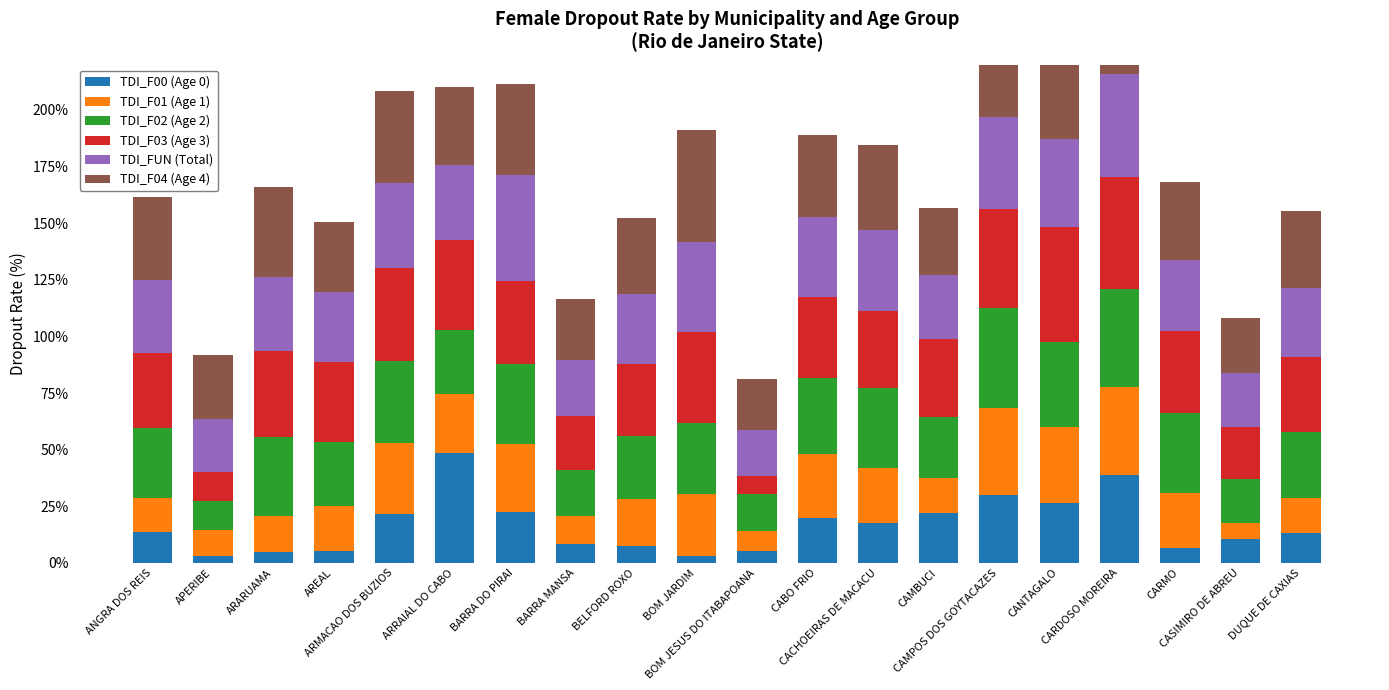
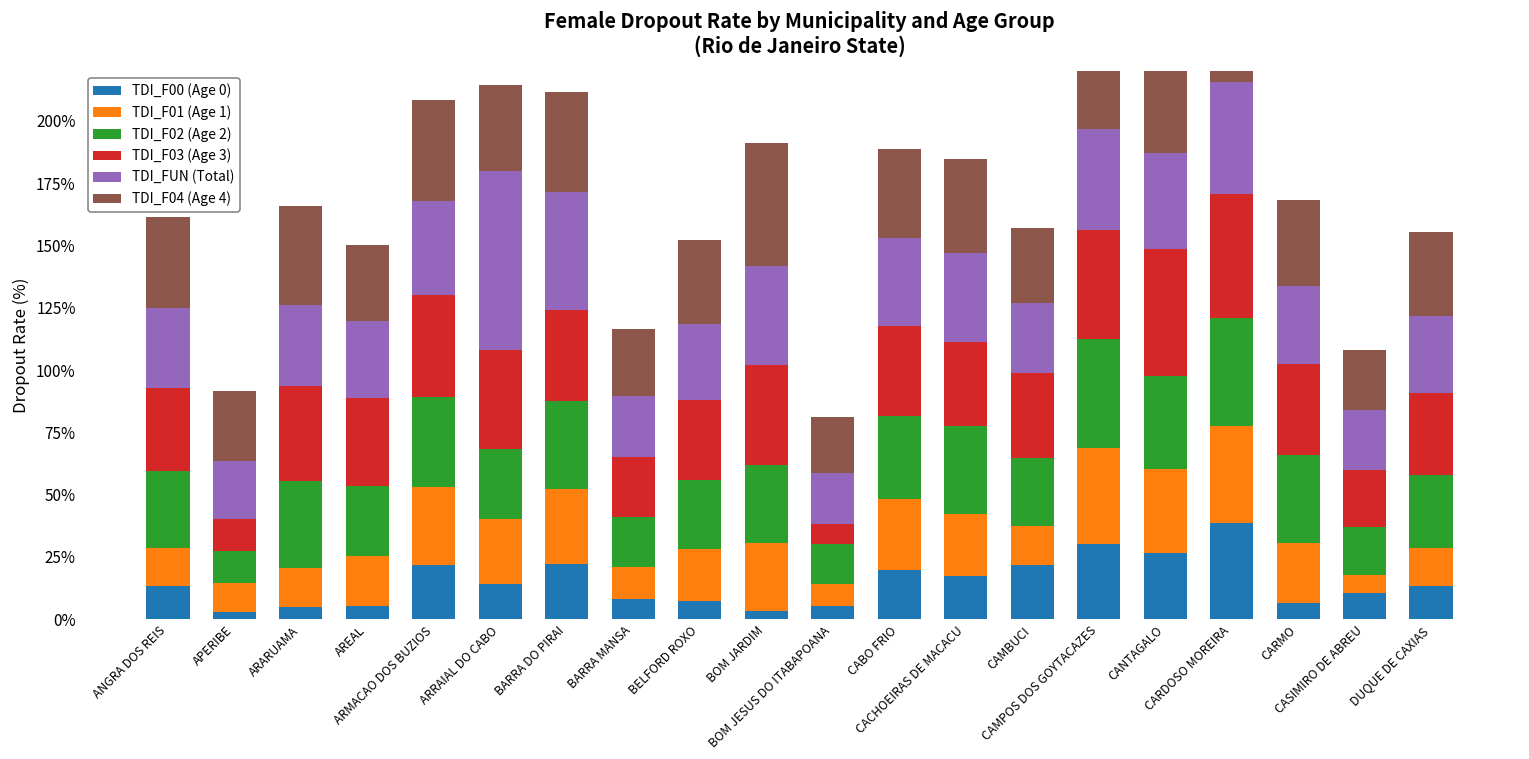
  {
    "TDI_F00 (Age 0)": {
      "ANGRA DOS REIS": "14%",
      "APERIBE": "3%",
      "ARARUAMA": "5%",
      "AREAL": "5%",
      "ARMACAO DOS BUZIOS": "22%",
-     "ARRAIAL DO CABO": "48%",
+     "ARRAIAL DO CABO": "14%",
      "BARRA DO PIRAI": "22%",
      "BARRA MANSA": "8%",
      "BELFORD ROXO": "7%",
      "BOM JARDIM": "3%",
      "BOM JESUS DO ITABAPOANA": "5%",
      "CABO FRIO": "20%",
      "CACHOEIRAS DE MACACU": "17%",
      "CAMBUCI": "22%",
      "CAMPOS DOS GOYTACAZES": "30%",
      "CANTAGALO": "26%",
      "CARDOSO MOREIRA": "39%",
      "CARMO": "7%",
      "CASIMIRO DE ABREU": "10%",
      "DUQUE DE CAXIAS": "13%"
    },
    "TDI_F01 (Age 1)": {
      "ANGRA DOS REIS": "15%",
      "APERIBE": "12%",
      "ARARUAMA": "16%",
      "AREAL": "20%",
      "ARMACAO DOS BUZIOS": "31%",
      "ARRAIAL DO CABO": "26%",
      "BARRA DO PIRAI": "30%",
      "BARRA MANSA": "13%",
      "BELFORD ROXO": "21%",
      "BOM JARDIM": "27%",
      "BOM JESUS DO ITABAPOANA": "9%",
      "CABO FRIO": "29%",
      "CACHOEIRAS DE MACACU": "25%",
      "CAMBUCI": "16%",
      "CAMPOS DOS GOYTACAZES": "39%",
      "CANTAGALO": "34%",
      "CARDOSO MOREIRA": "39%",
      "CARMO": "24%",
      "CASIMIRO DE ABREU": "7%",
      "DUQUE DE CAXIAS": "15%"
    },
    "TDI_F02 (Age 2)": {
      "ANGRA DOS REIS": "31%",
      "APERIBE": "13%",
      "ARARUAMA": "35%",
      "AREAL": "28%",
      "ARMACAO DOS BUZIOS": "36%",
      "ARRAIAL DO CABO": "28%",
      "BARRA DO PIRAI": "35%",
      "BARRA MANSA": "20%",
      "BELFORD ROXO": "28%",
      "BOM JARDIM": "31%",
      "BOM JESUS DO ITABAPOANA": "16%",
      "CABO FRIO": "33%",
      "CACHOEIRAS DE MACACU": "35%",
      "CAMBUCI": "27%",
      "CAMPOS DOS GOYTACAZES": "44%",
      "CANTAGALO": "37%",
      "CARDOSO MOREIRA": "43%",
      "CARMO": "35%",
      "CASIMIRO DE ABREU": "19%",
      "DUQUE DE CAXIAS": "29%"
    },
    "TDI_F03 (Age 3)": {
      "ANGRA DOS REIS": "33%",
      "APERIBE": "13%",
      "ARARUAMA": "38%",
      "AREAL": "35%",
      "ARMACAO DOS BUZIOS": "41%",
      "ARRAIAL DO CABO": "40%",
      "BARRA DO PIRAI": "37%",
      "BARRA MANSA": "24%",
      "BELFORD ROXO": "32%",
      "BOM JARDIM": "40%",
      "BOM JESUS DO ITABAPOANA": "8%",
      "CABO FRIO": "36%",
      "CACHOEIRAS DE MACACU": "34%",
      "CAMBUCI": "34%",
      "CAMPOS DOS GOYTACAZES": "44%",
      "CANTAGALO": "51%",
      "CARDOSO MOREIRA": "50%",
      "CARMO": "37%",
      "CASIMIRO DE ABREU": "23%",
      "DUQUE DE CAXIAS": "33%"
    },
    "TDI_FUN (Total)": {
      "ANGRA DOS REIS": "32%",
      "APERIBE": "23%",
      "ARARUAMA": "33%",
      "AREAL": "31%",
      "ARMACAO DOS BUZIOS": "38%",
-     "ARRAIAL DO CABO": "33%",
+     "ARRAIAL DO CABO": "72%",
      "BARRA DO PIRAI": "47%",
      "BARRA MANSA": "24%",
      "BELFORD ROXO": "31%",
      "BOM JARDIM": "40%",
      "BOM JESUS DO ITABAPOANA": "21%",
      "CABO FRIO": "35%",
      "CACHOEIRAS DE MACACU": "36%",
      "CAMBUCI": "28%",
      "CAMPOS DOS GOYTACAZES": "41%",
      "CANTAGALO": "39%",
      "CARDOSO MOREIRA": "45%",
      "CARMO": "31%",
      "CASIMIRO DE ABREU": "24%",
      "DUQUE DE CAXIAS": "31%"
    },
    "TDI_F04 (Age 4)": {
      "ANGRA DOS REIS": "36%",
      "APERIBE": "28%",
      "ARARUAMA": "40%",
      "AREAL": "31%",
      "ARMACAO DOS BUZIOS": "41%",
      "ARRAIAL DO CABO": "34%",
      "BARRA DO PIRAI": "40%",
      "BARRA MANSA": "27%",
      "BELFORD ROXO": "34%",
      "BOM JARDIM": "49%",
      "BOM JESUS DO ITABAPOANA": "22%",
      "CABO FRIO": "36%",
      "CACHOEIRAS DE MACACU": "38%",
      "CAMBUCI": "30%",
      "CARMO": "35%",
      "CASIMIRO DE ABREU": "24%",
      "DUQUE DE CAXIAS": "34%"
    }
  }
